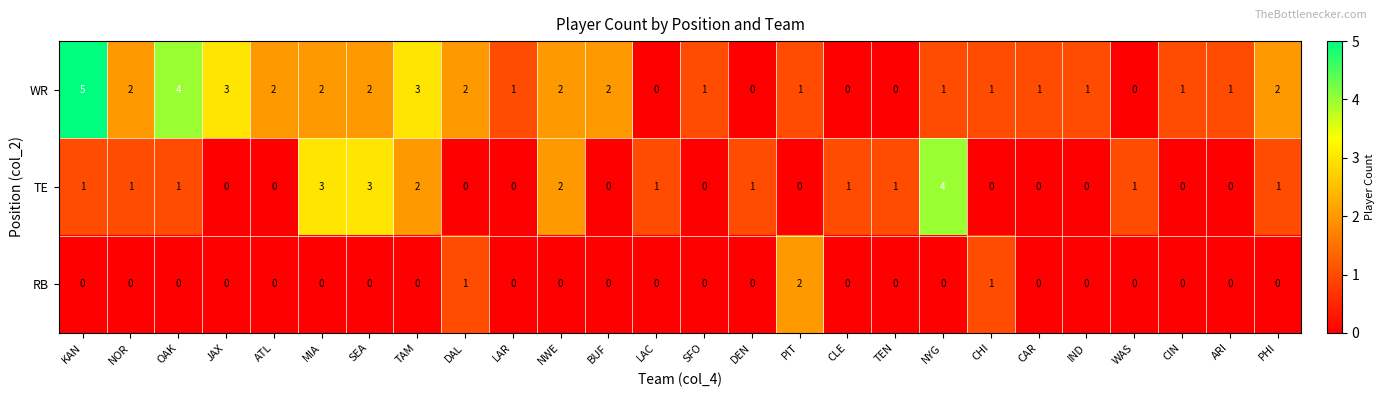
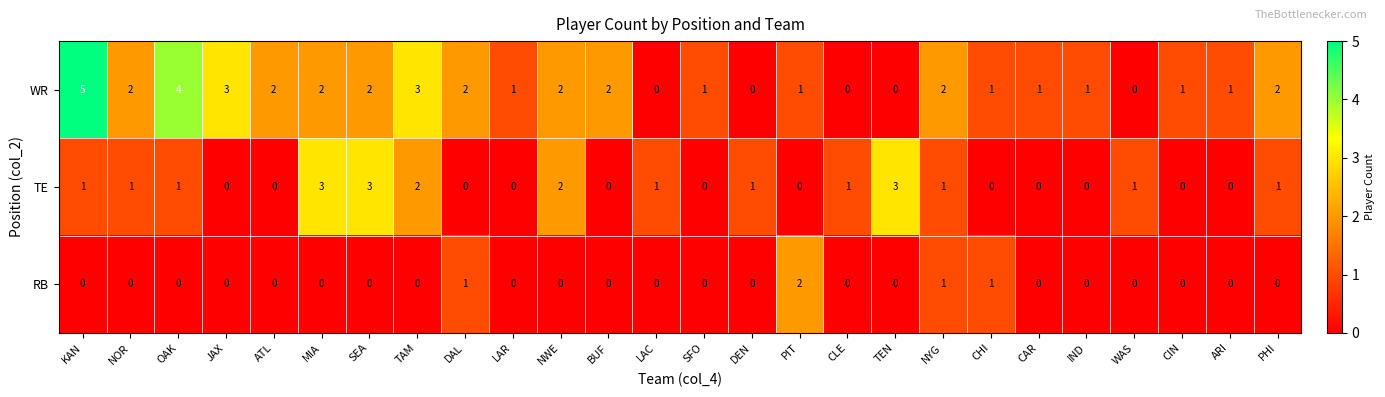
  {
    "WR": {
      "KAN": 5,
      "NOR": 2,
      "OAK": 4,
      "JAX": 3,
      "ATL": 2,
      "MIA": 2,
      "SEA": 2,
      "TAM": 3,
      "DAL": 2,
      "LAR": 1,
      "NWE": 2,
      "BUF": 2,
      "LAC": 0,
      "SFO": 1,
      "DEN": 0,
      "PIT": 1,
      "CLE": 0,
      "TEN": 0,
-     "NYG": 1,
+     "NYG": 2,
      "CHI": 1,
      "CAR": 1,
      "IND": 1,
      "WAS": 0,
      "CIN": 1,
      "ARI": 1,
      "PHI": 2
    },
    "TE": {
      "KAN": 1,
      "NOR": 1,
      "OAK": 1,
      "JAX": 0,
      "ATL": 0,
      "MIA": 3,
      "SEA": 3,
      "TAM": 2,
      "DAL": 0,
      "LAR": 0,
      "NWE": 2,
      "BUF": 0,
      "LAC": 1,
      "SFO": 0,
      "DEN": 1,
      "PIT": 0,
      "CLE": 1,
-     "TEN": 1,
-     "NYG": 4,
+     "TEN": 3,
+     "NYG": 1,
      "CHI": 0,
      "CAR": 0,
      "IND": 0,
      "WAS": 1,
      "CIN": 0,
      "ARI": 0,
      "PHI": 1
    },
    "RB": {
      "KAN": 0,
      "NOR": 0,
      "OAK": 0,
      "JAX": 0,
      "ATL": 0,
      "MIA": 0,
      "SEA": 0,
      "TAM": 0,
      "DAL": 1,
      "LAR": 0,
      "NWE": 0,
      "BUF": 0,
      "LAC": 0,
      "SFO": 0,
      "DEN": 0,
      "PIT": 2,
      "CLE": 0,
      "TEN": 0,
-     "NYG": 0,
+     "NYG": 1,
      "CHI": 1,
      "CAR": 0,
      "IND": 0,
      "WAS": 0,
      "CIN": 0,
      "ARI": 0,
      "PHI": 0
    }
  }
